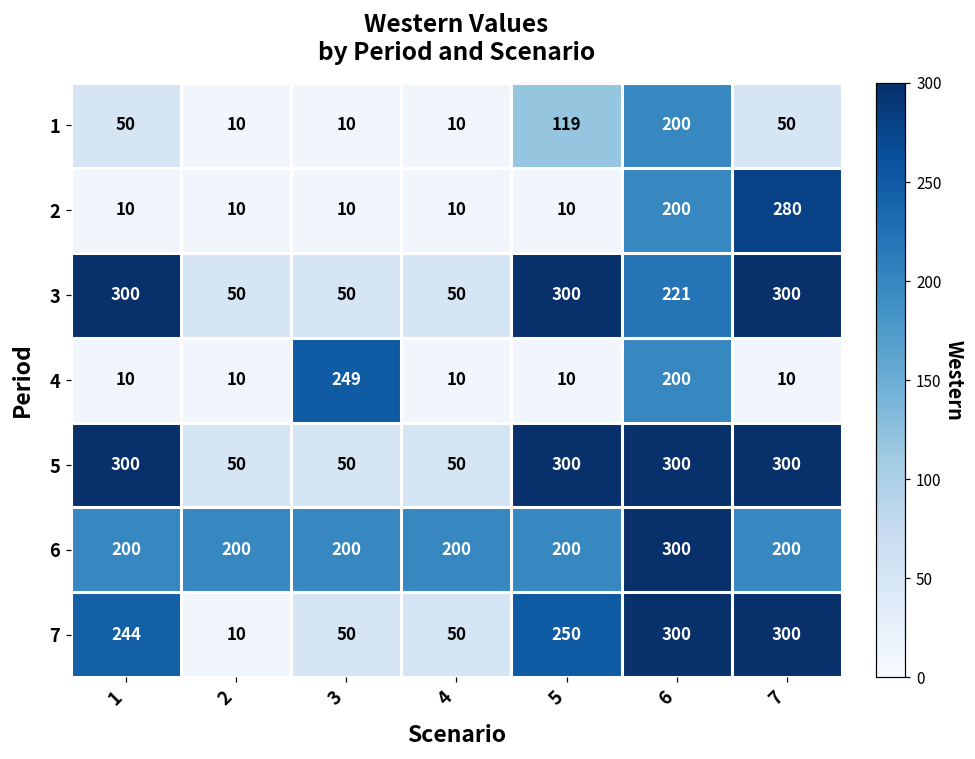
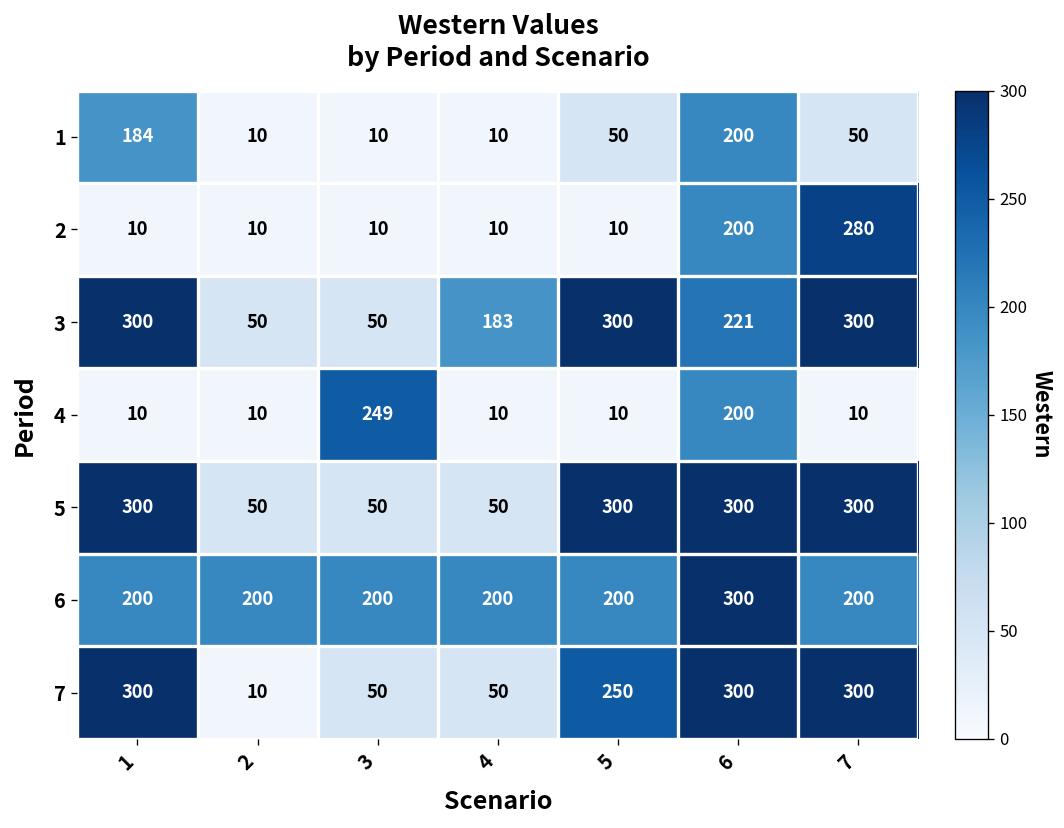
  {
    "1": {
-     "1": 50,
+     "1": 184,
      "2": 10,
      "3": 10,
      "4": 10,
-     "5": 119,
+     "5": 50,
      "6": 200,
      "7": 50
    },
    "2": {
      "1": 10,
      "2": 10,
      "3": 10,
      "4": 10,
      "5": 10,
      "6": 200,
      "7": 280
    },
    "3": {
      "1": 300,
      "2": 50,
      "3": 50,
-     "4": 50,
+     "4": 183,
      "5": 300,
      "6": 221,
      "7": 300
    },
    "4": {
      "1": 10,
      "2": 10,
      "3": 249,
      "4": 10,
      "5": 10,
      "6": 200,
      "7": 10
    },
    "5": {
      "1": 300,
      "2": 50,
      "3": 50,
      "4": 50,
      "5": 300,
      "6": 300,
      "7": 300
    },
    "6": {
      "1": 200,
      "2": 200,
      "3": 200,
      "4": 200,
      "5": 200,
      "6": 300,
      "7": 200
    },
    "7": {
-     "1": 244,
+     "1": 300,
      "2": 10,
      "3": 50,
      "4": 50,
      "5": 250,
      "6": 300,
      "7": 300
    }
  }
